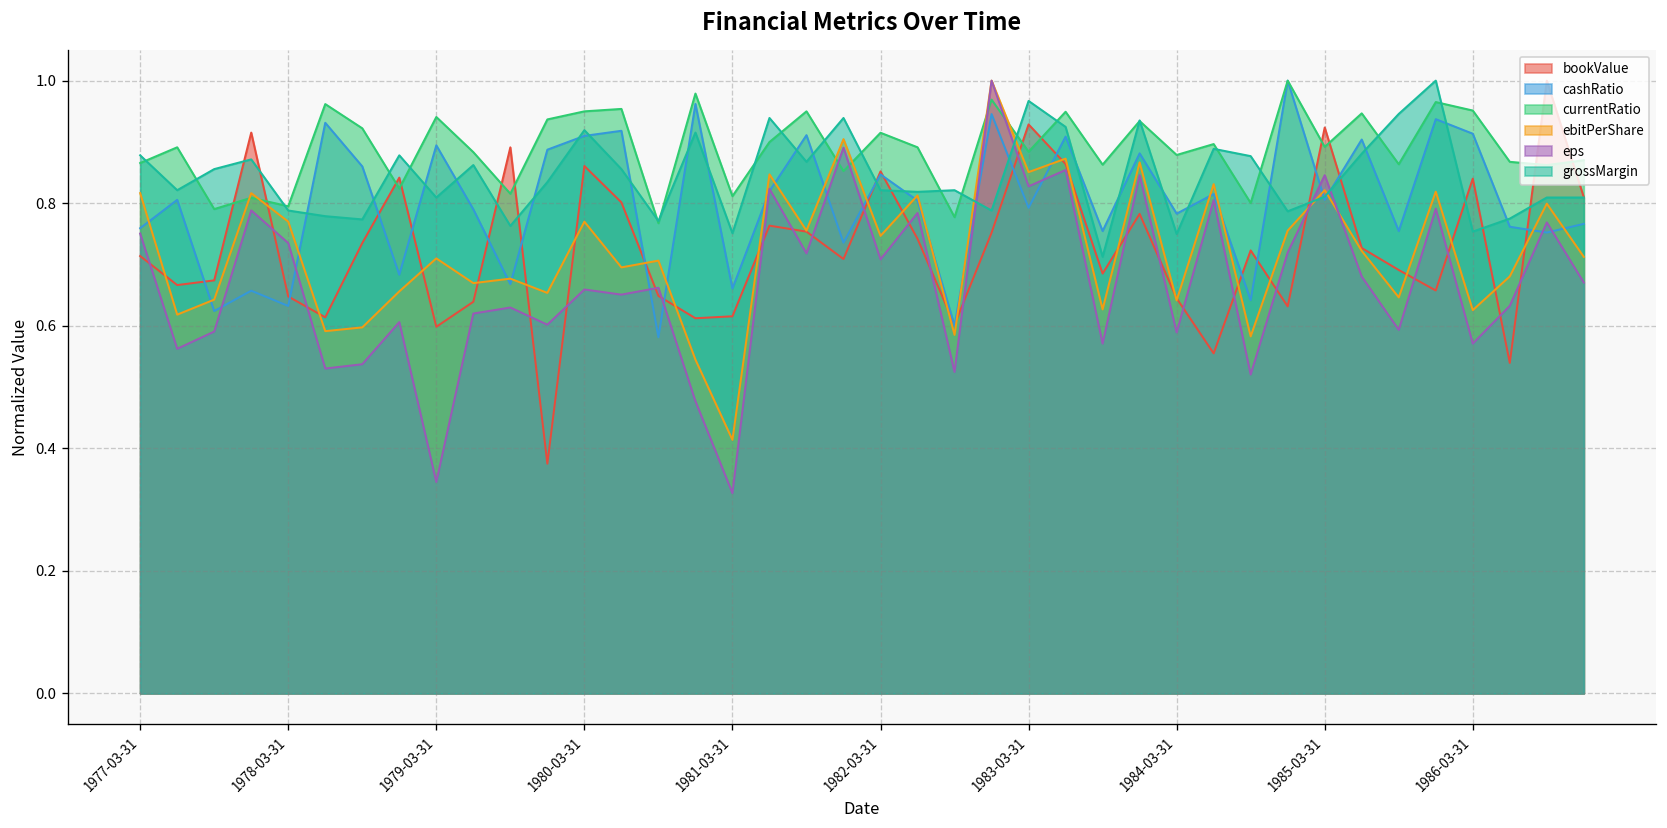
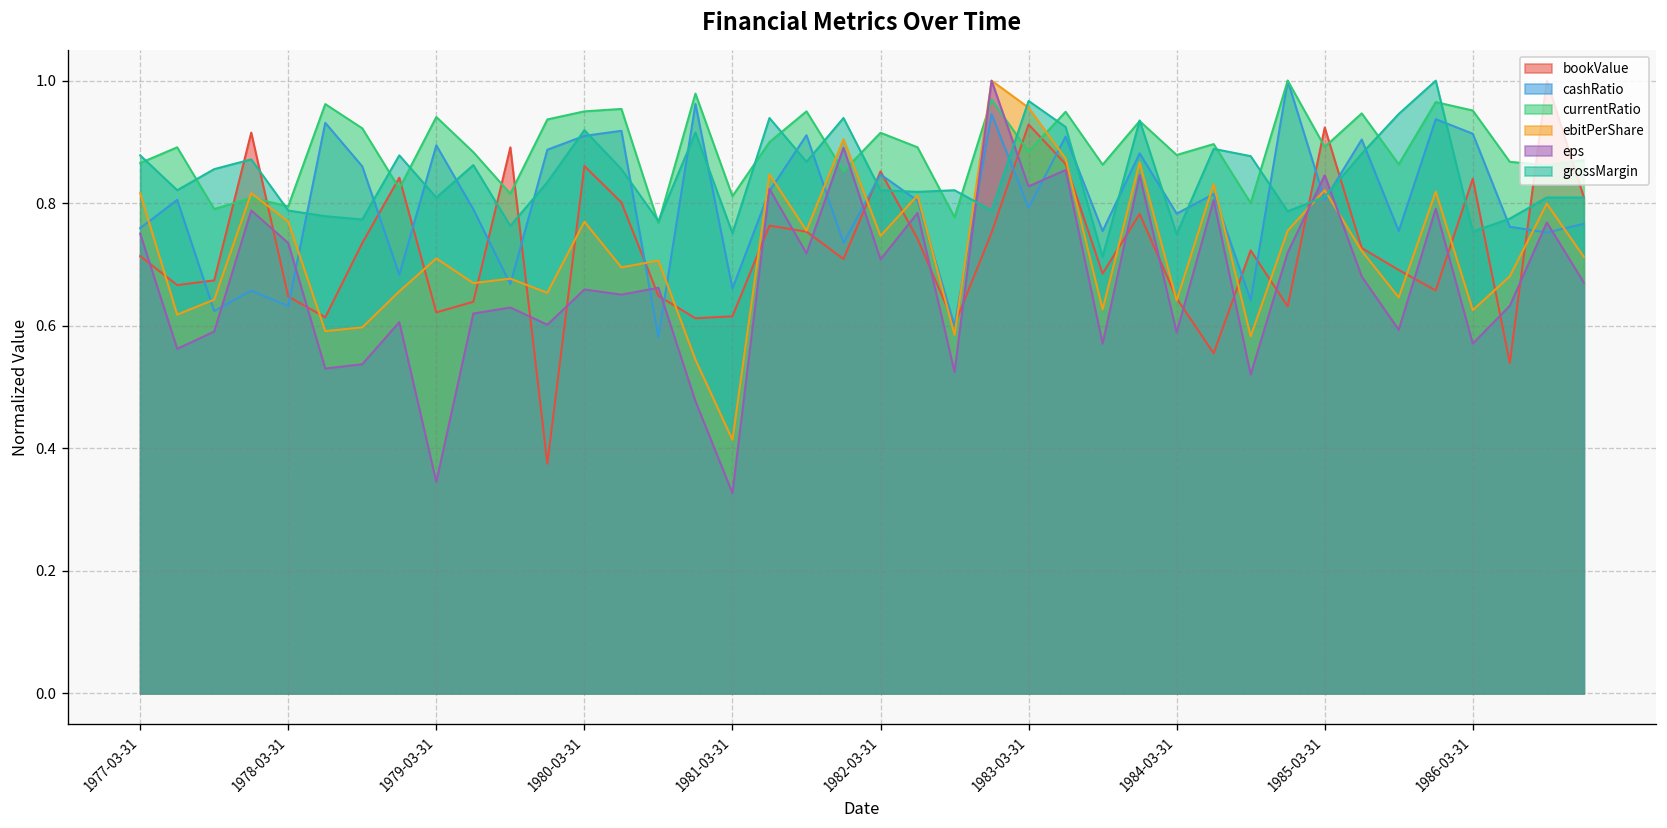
  {
    "bookValue": {
      "1977-03-31": 0.71,
      "1978-03-31": 0.65,
-     "1979-03-31": 0.60,
+     "1979-03-31": 0.62,
      "1980-03-31": 0.86,
      "1981-03-31": 0.62,
      "1983-03-31": 0.93,
      "1985-03-31": 0.92,
      "1986-03-31": 0.84
    },
    "cashRatio": {
      "1977-03-31": 0.76,
      "1978-03-31": 0.63,
      "1979-03-31": 0.89,
      "1980-03-31": 0.91,
      "1981-03-31": 0.66,
      "1983-03-31": 0.79,
      "1984-03-31": 0.78,
      "1985-03-31": 0.81,
      "1986-03-31": 0.91
    },
    "ebitPerShare": {
      "1977-03-31": 0.82,
      "1978-03-31": 0.77,
      "1979-03-31": 0.71,
      "1980-03-31": 0.77,
      "1981-03-31": 0.41,
      "1982-03-31": 0.75,
-     "1983-03-31": 0.85,
+     "1983-03-31": 0.96,
      "1985-03-31": 0.82,
      "1986-03-31": 0.63
    },
    "eps": {
      "1977-03-31": 0.75,
      "1978-03-31": 0.73,
      "1979-03-31": 0.35,
      "1980-03-31": 0.66,
      "1981-03-31": 0.33,
      "1982-03-31": 0.71,
      "1983-03-31": 0.83,
      "1984-03-31": 0.59,
      "1985-03-31": 0.85,
      "1986-03-31": 0.57
    }
  }
